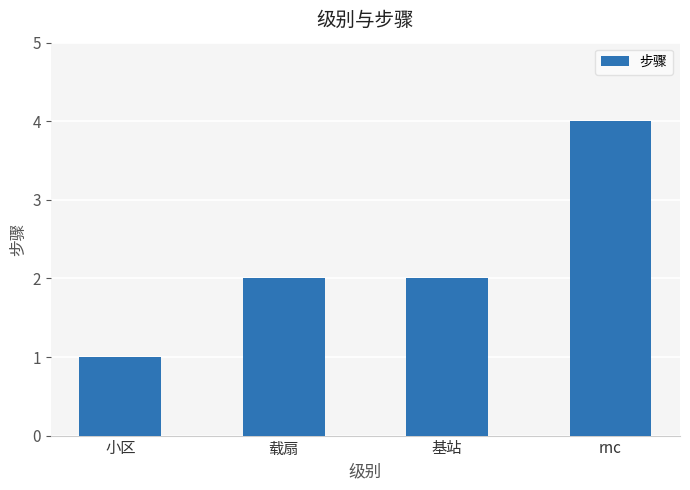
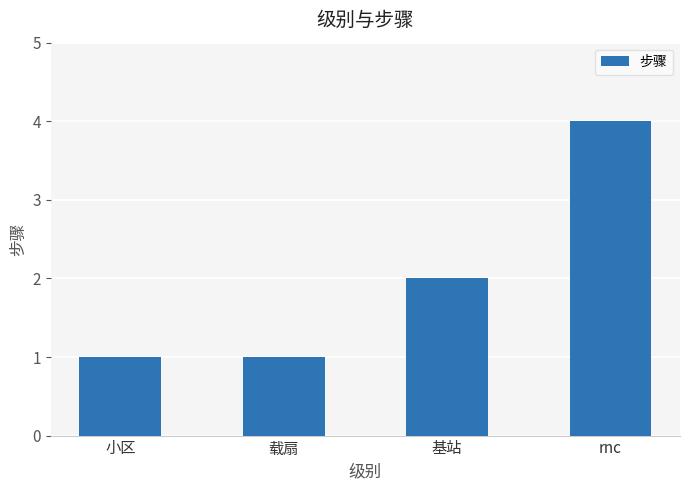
  {
    "小区": 1,
-   "载扇": 2,
+   "载扇": 1,
    "基站": 2,
    "rnc": 4
  }
